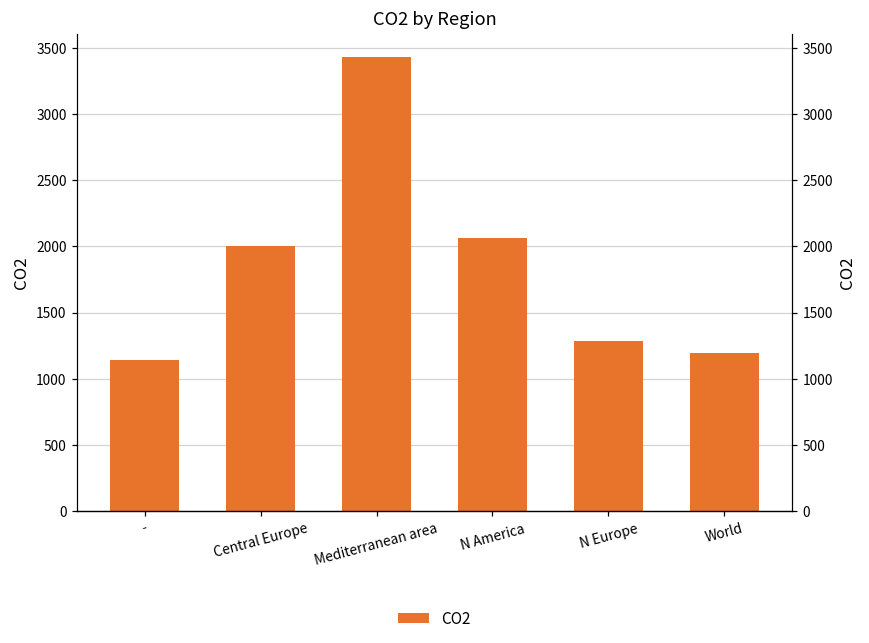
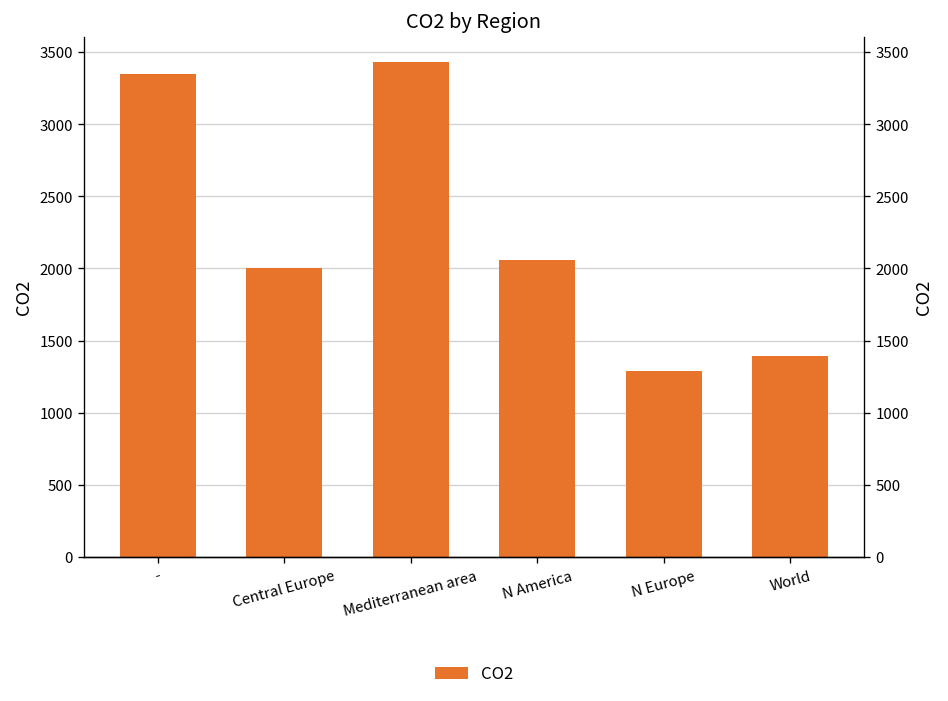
  {
-   "-": 1140,
+   "-": 3350,
    "Central Europe": 2000,
    "Mediterranean area": 3430,
    "N America": 2060,
    "N Europe": 1290,
-   "World": 1190
+   "World": 1390
  }
